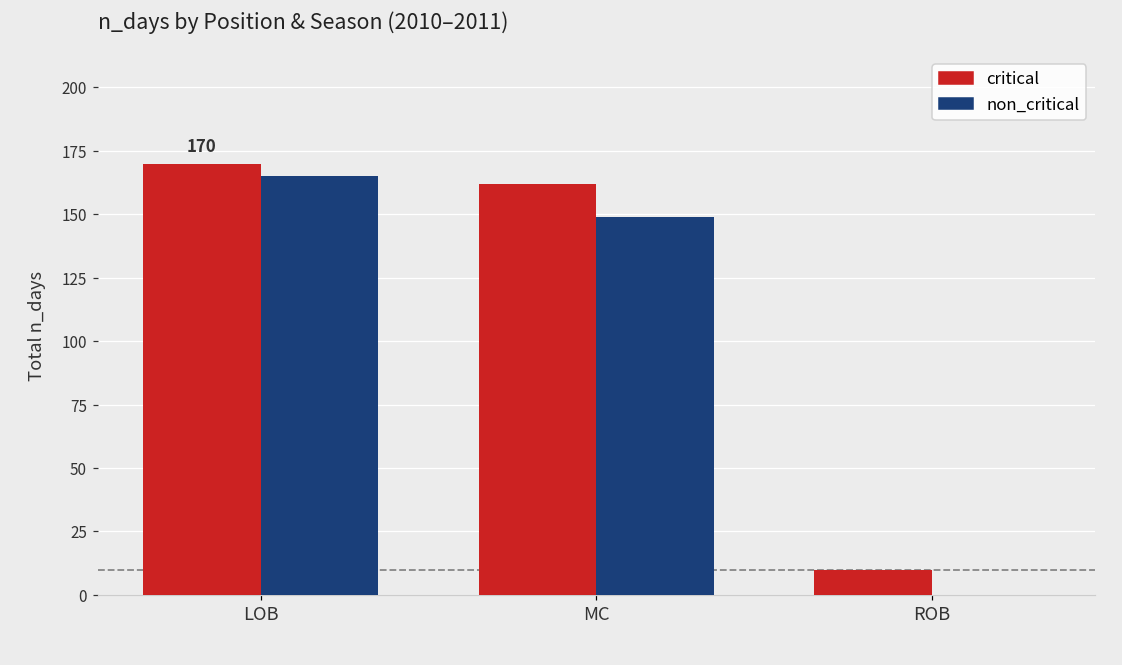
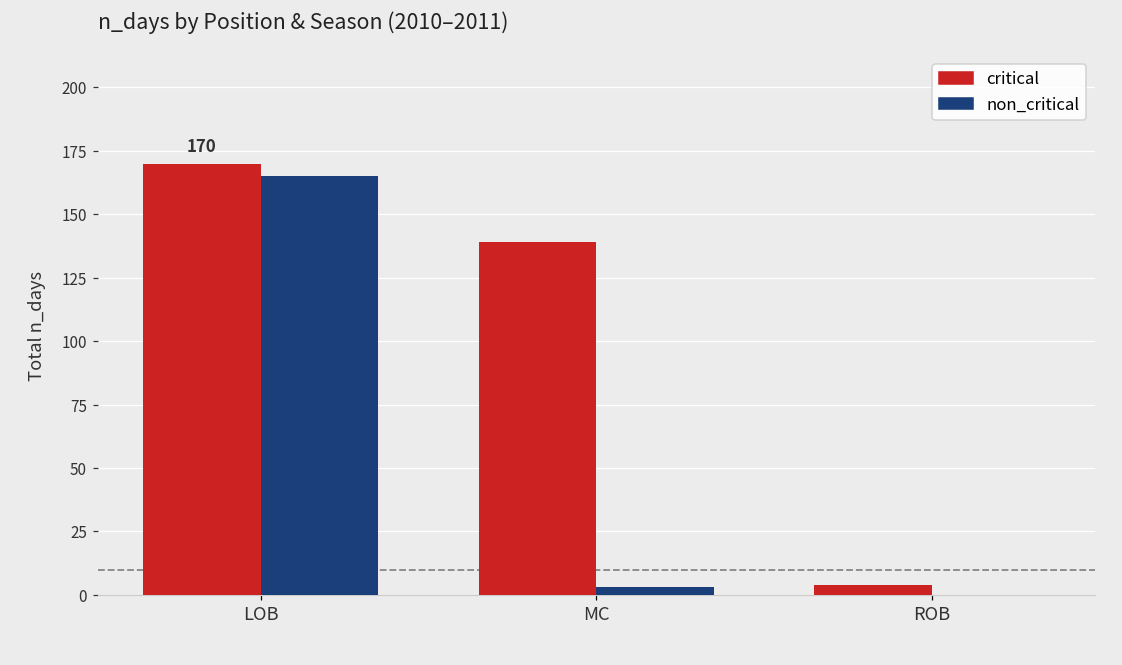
  {
    "critical": {
-     "MC": 162,
-     "ROB": 10
+     "MC": 139,
+     "ROB": 4
    },
    "non_critical": {
      "LOB": 165,
-     "MC": 149,
+     "MC": 3,
      "ROB": 0
    }
  }
